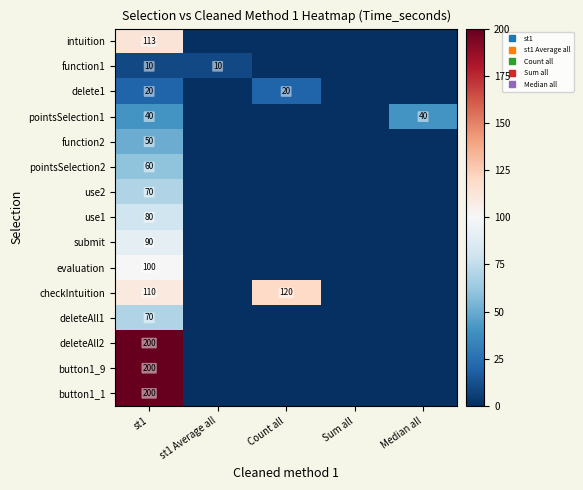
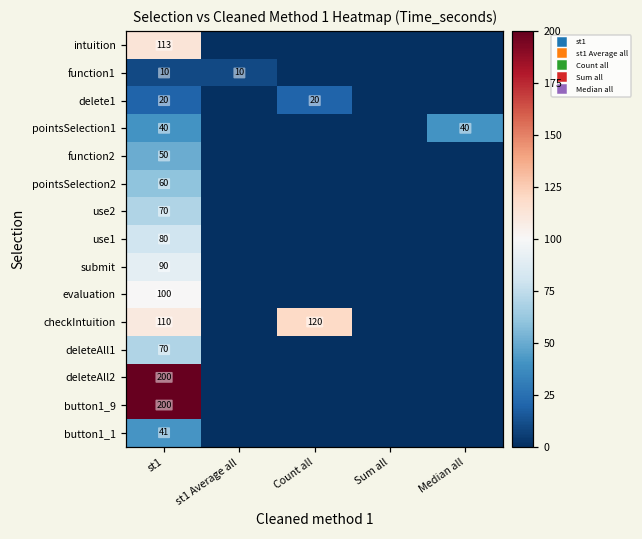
  {
    "button1_1": {
-     "st1": 200
+     "st1": 41
    }
  }
